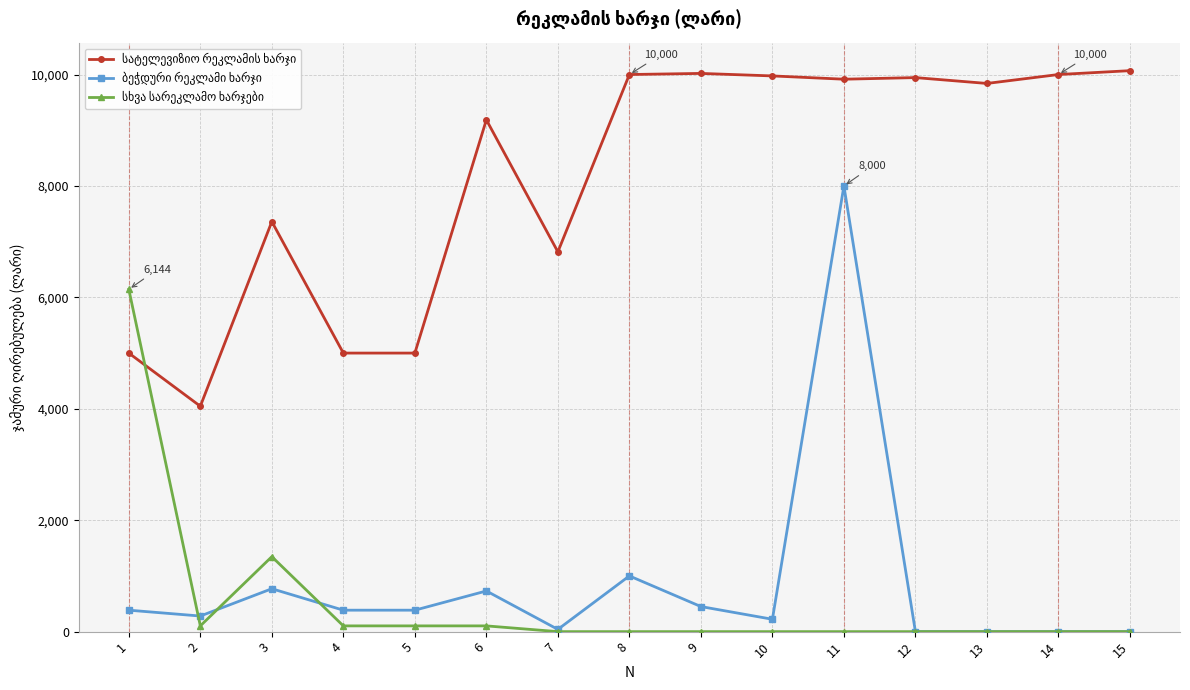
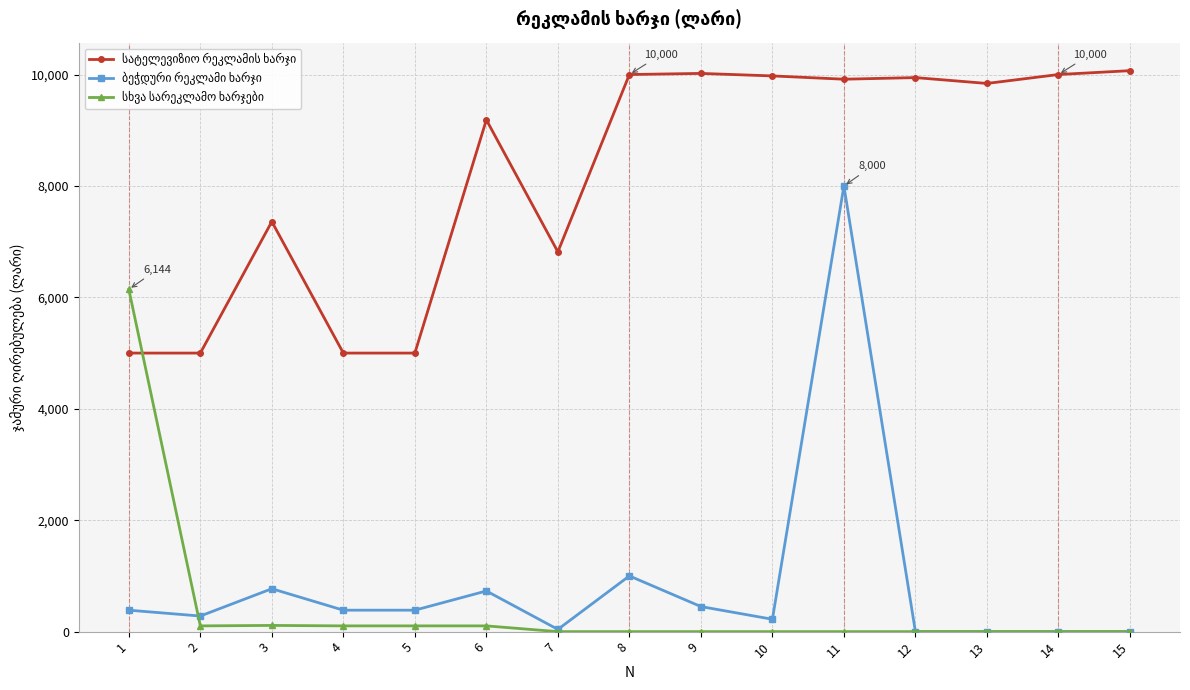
  {
    "სატელევიზიო რეკლამის ხარჯი": {
      "1": "5,000",
-     "2": "4,000",
+     "2": "5,000",
      "3": "7,400",
      "4": "5,000",
      "5": "5,000",
      "6": "9,200",
      "7": "6,800",
      "9": "10,000",
      "10": "10,000",
      "11": "9,900",
      "12": "9,900",
      "13": "9,800",
      "15": "10,100"
    },
    "ბეჭდური რეკლამი ხარჯი": {
      "11": "8,000"
    },
    "სხვა სარეკლამო ხარჯები": {
      "2": "100",
-     "3": "1,300",
+     "3": "100",
      "4": "100",
      "5": "100",
      "6": "100",
      "8": "0",
      "9": "0",
      "10": "0",
      "11": "0"
    }
  }
